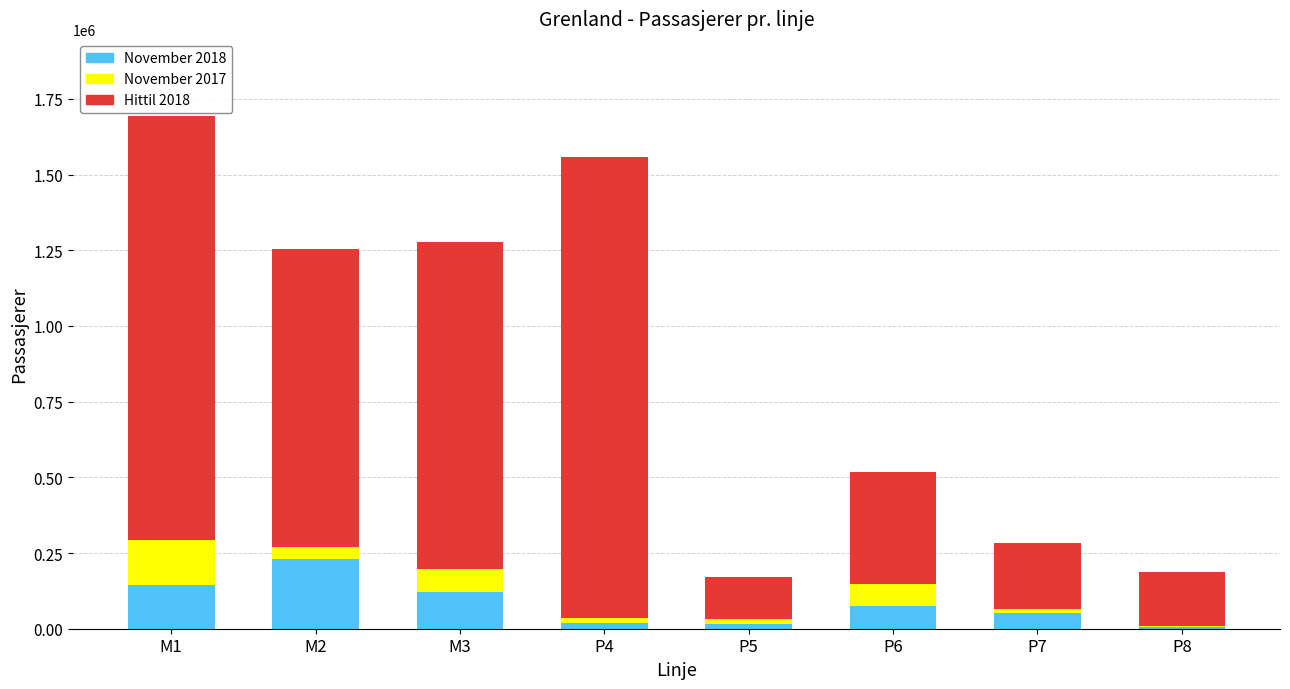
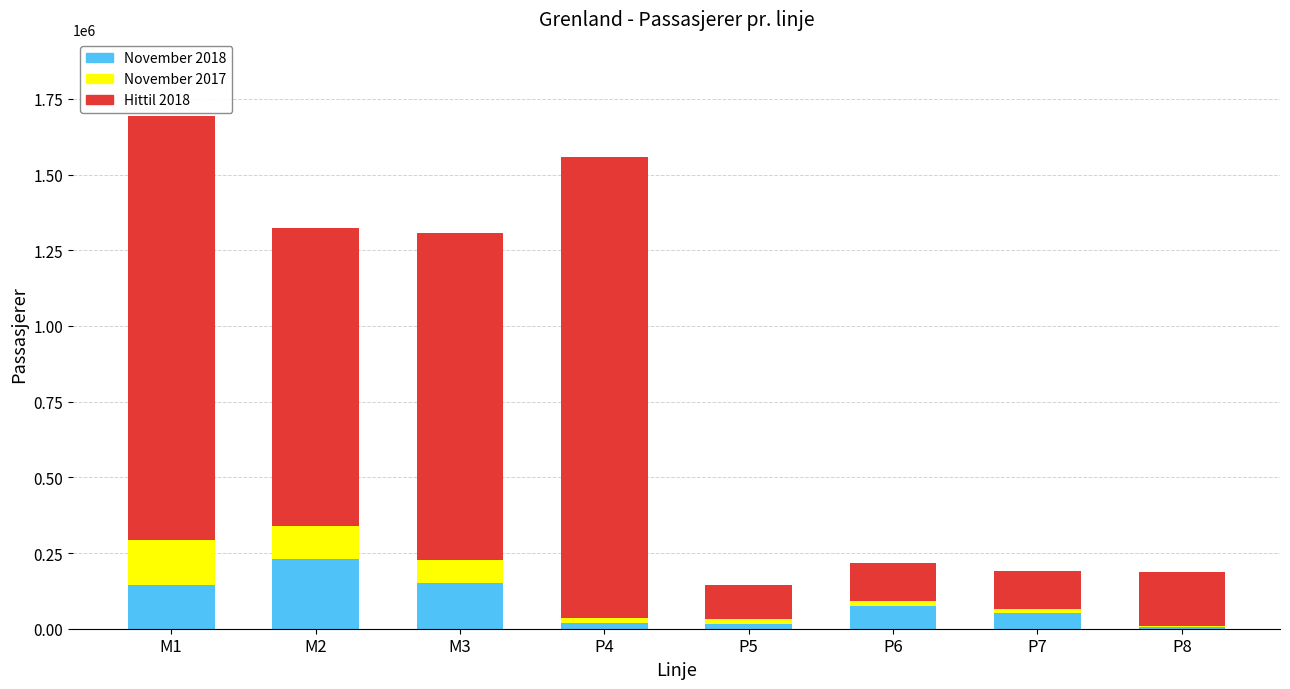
  {
    "November 2018": {
      "M1": 150000,
      "M2": 230000,
-     "M3": 120000,
+     "M3": 150000,
      "P4": 20000,
      "P5": 20000,
      "P6": 80000,
      "P7": 50000
    },
    "November 2017": {
      "M1": 150000,
-     "M2": 40000,
+     "M2": 110000,
      "M3": 70000,
      "P4": 20000,
      "P5": 20000,
-     "P6": 70000,
+     "P6": 10000,
      "P7": 10000
    },
    "Hittil 2018": {
      "M1": 1400000,
      "M2": 980000,
      "M3": 1080000,
      "P4": 1520000,
-     "P5": 140000,
-     "P6": 370000,
-     "P7": 220000,
+     "P5": 110000,
+     "P6": 130000,
+     "P7": 120000,
      "P8": 180000
    }
  }
